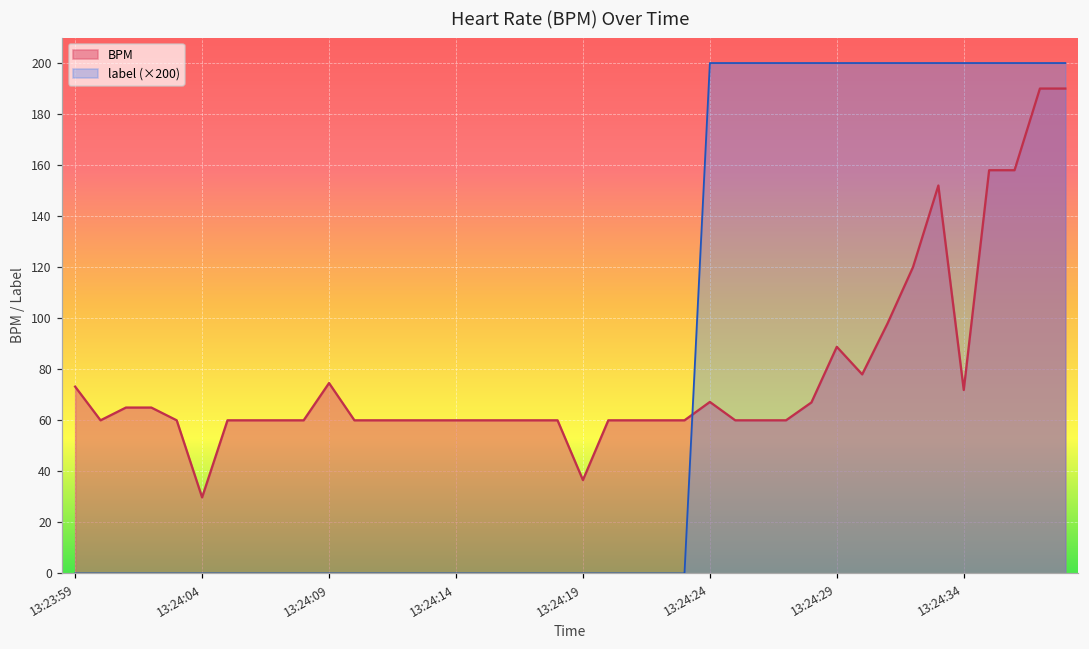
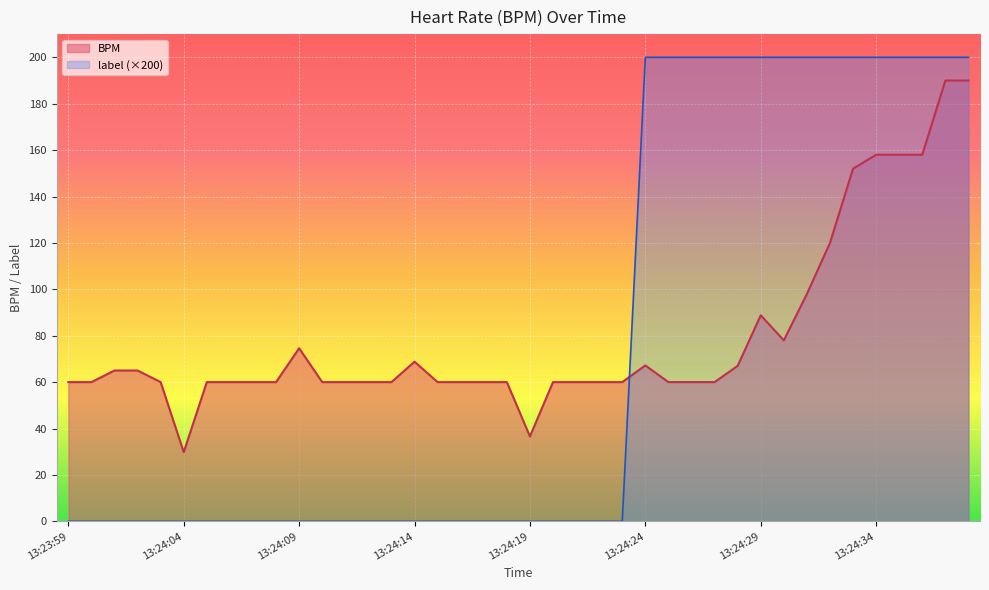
  {
    "BPM": {
-     "13:23:59": 73,
+     "13:23:59": 60,
      "13:24:04": 30,
      "13:24:09": 75,
-     "13:24:14": 60,
+     "13:24:14": 69,
      "13:24:19": 37,
      "13:24:24": 67,
      "13:24:29": 89,
-     "13:24:34": 72
+     "13:24:34": 158
    },
    "label (×200)": {
      "13:23:59": 0,
      "13:24:04": 0,
      "13:24:09": 0,
      "13:24:14": 0,
      "13:24:19": 0,
      "13:24:24": 200,
      "13:24:29": 200,
      "13:24:34": 200
    }
  }
